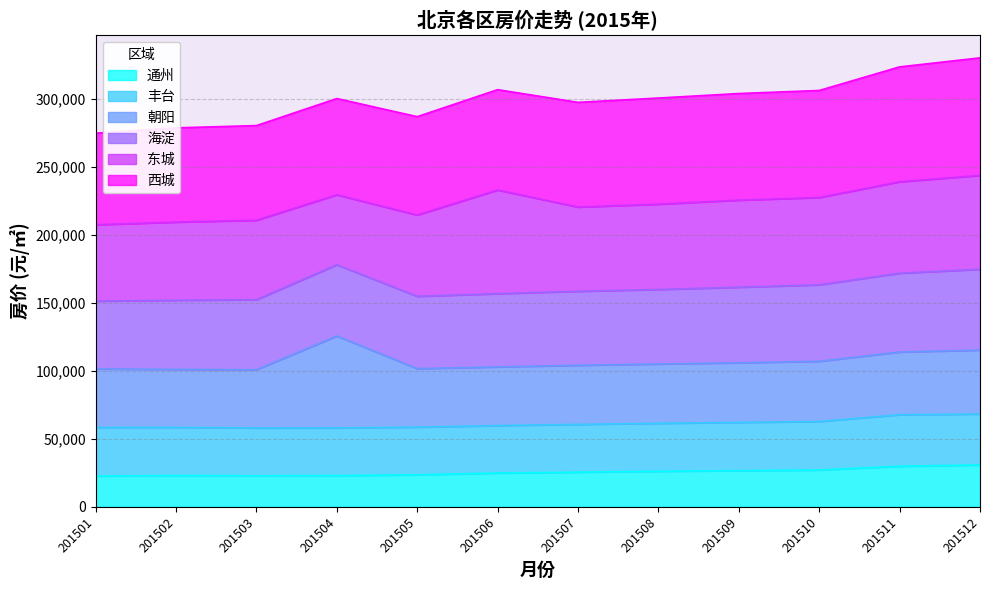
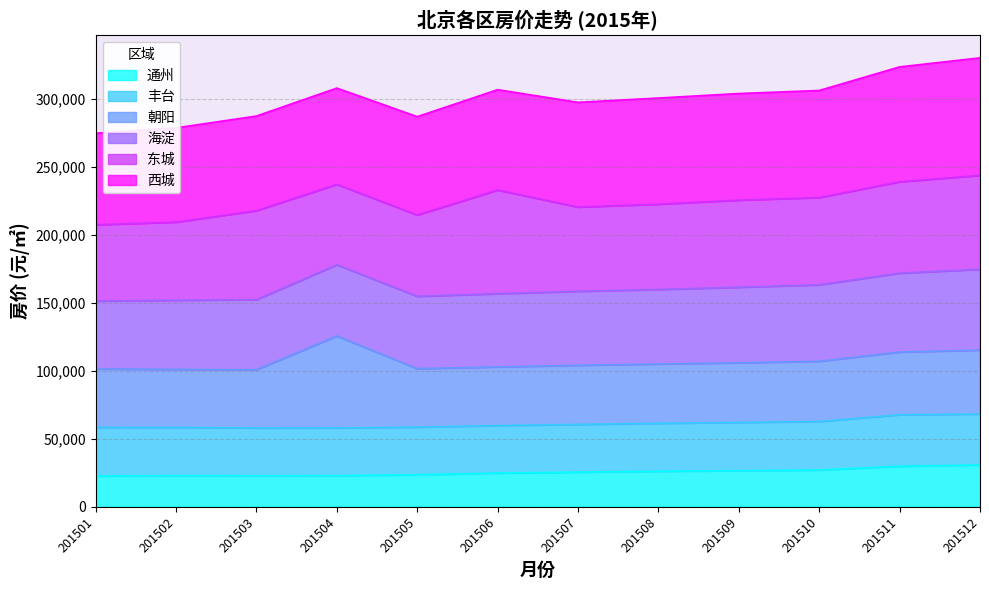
  {
    "通州": {
      "201501": "23,000",
      "201502": "23,000",
      "201503": "23,000",
      "201504": "23,000",
      "201505": "24,000",
      "201506": "25,000",
      "201507": "26,000",
      "201508": "26,000",
      "201509": "27,000",
      "201510": "27,000",
      "201511": "30,000",
      "201512": "31,000"
    },
    "丰台": {
      "201501": "36,000",
      "201502": "35,000",
      "201503": "35,000",
      "201504": "35,000",
      "201505": "35,000",
      "201506": "35,000",
      "201507": "35,000",
      "201508": "35,000",
      "201509": "36,000",
      "201510": "36,000",
      "201511": "38,000",
      "201512": "37,000"
    },
    "朝阳": {
      "201501": "43,000",
      "201502": "43,000",
      "201503": "43,000",
      "201504": "68,000",
      "201505": "43,000",
      "201506": "43,000",
      "201507": "44,000",
      "201508": "44,000",
      "201509": "44,000",
      "201510": "44,000",
      "201511": "46,000",
      "201512": "47,000"
    },
    "海淀": {
      "201501": "50,000",
      "201502": "51,000",
      "201503": "52,000",
      "201504": "52,000",
      "201505": "53,000",
      "201506": "54,000",
      "201507": "54,000",
      "201508": "55,000",
      "201509": "56,000",
      "201510": "56,000",
      "201511": "58,000",
      "201512": "59,000"
    },
    "东城": {
      "201501": "56,000",
      "201502": "57,000",
-     "201503": "58,000",
-     "201504": "51,000",
+     "201503": "66,000",
+     "201504": "59,000",
      "201505": "60,000",
      "201506": "76,000",
      "201507": "62,000",
      "201508": "63,000",
      "201509": "64,000",
      "201510": "64,000",
      "201511": "67,000",
      "201512": "69,000"
    },
    "西城": {
      "201501": "67,000",
      "201503": "70,000",
      "201504": "71,000",
      "201505": "72,000",
      "201506": "74,000",
      "201507": "77,000",
      "201508": "78,000",
      "201509": "78,000",
      "201510": "79,000",
      "201511": "85,000",
      "201512": "87,000"
    }
  }
